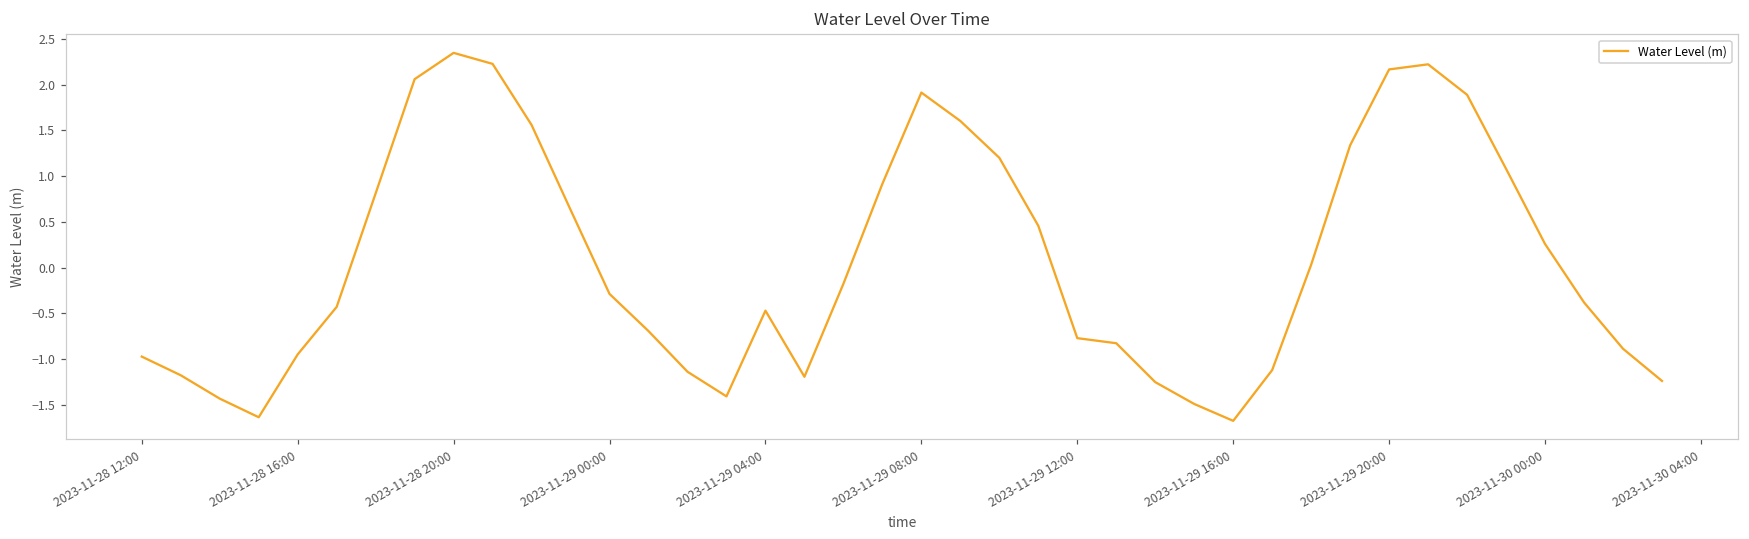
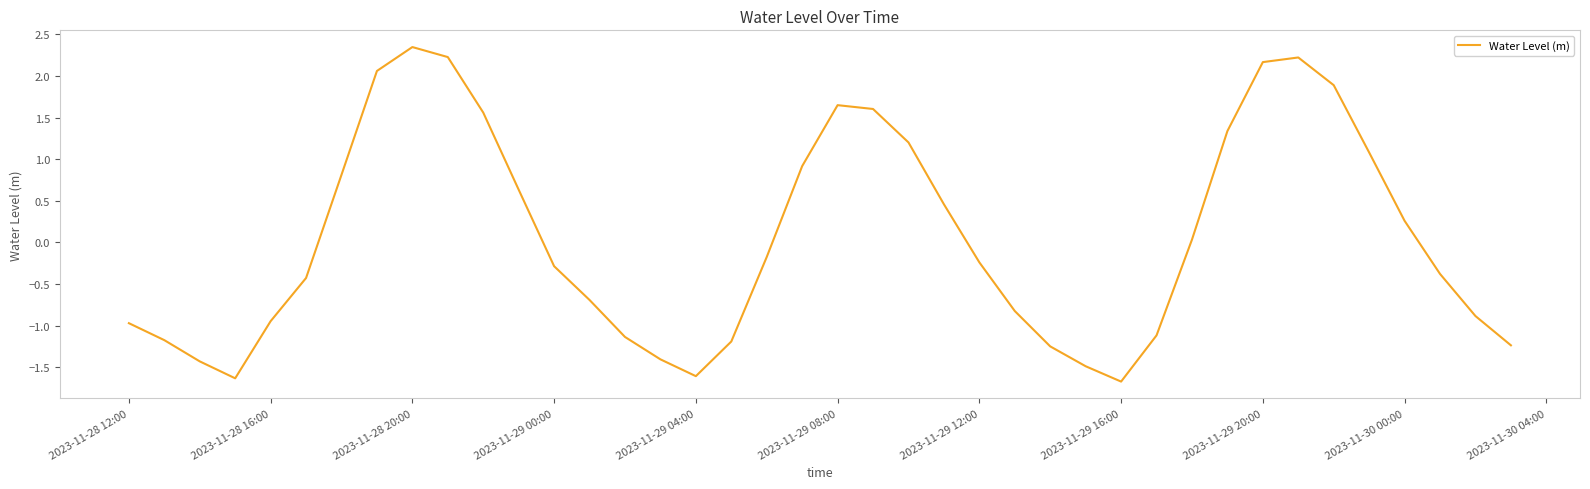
  {
    "2023-11-28 12:00": -1.0,
    "2023-11-28 16:00": -0.9,
    "2023-11-28 20:00": 2.3,
    "2023-11-29 00:00": -0.3,
-   "2023-11-29 04:00": -0.5,
-   "2023-11-29 08:00": 1.9,
-   "2023-11-29 12:00": -0.8,
+   "2023-11-29 04:00": -1.6,
+   "2023-11-29 08:00": 1.6,
+   "2023-11-29 12:00": -0.2,
    "2023-11-29 16:00": -1.7,
    "2023-11-29 20:00": 2.2,
    "2023-11-30 00:00": 0.3
  }
